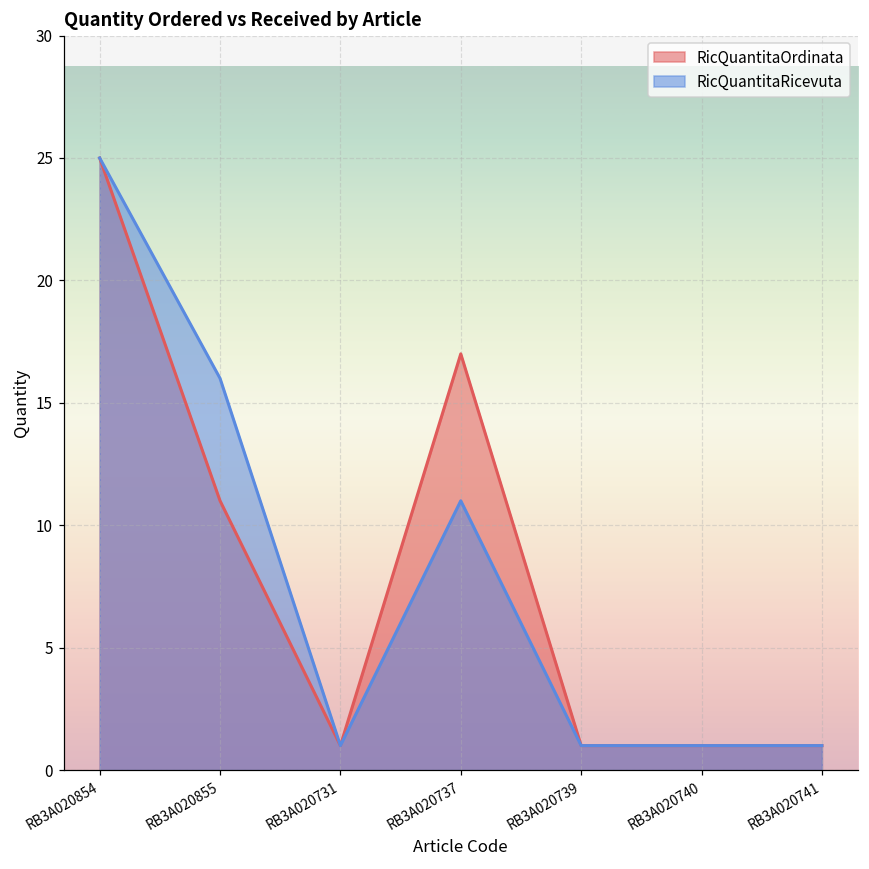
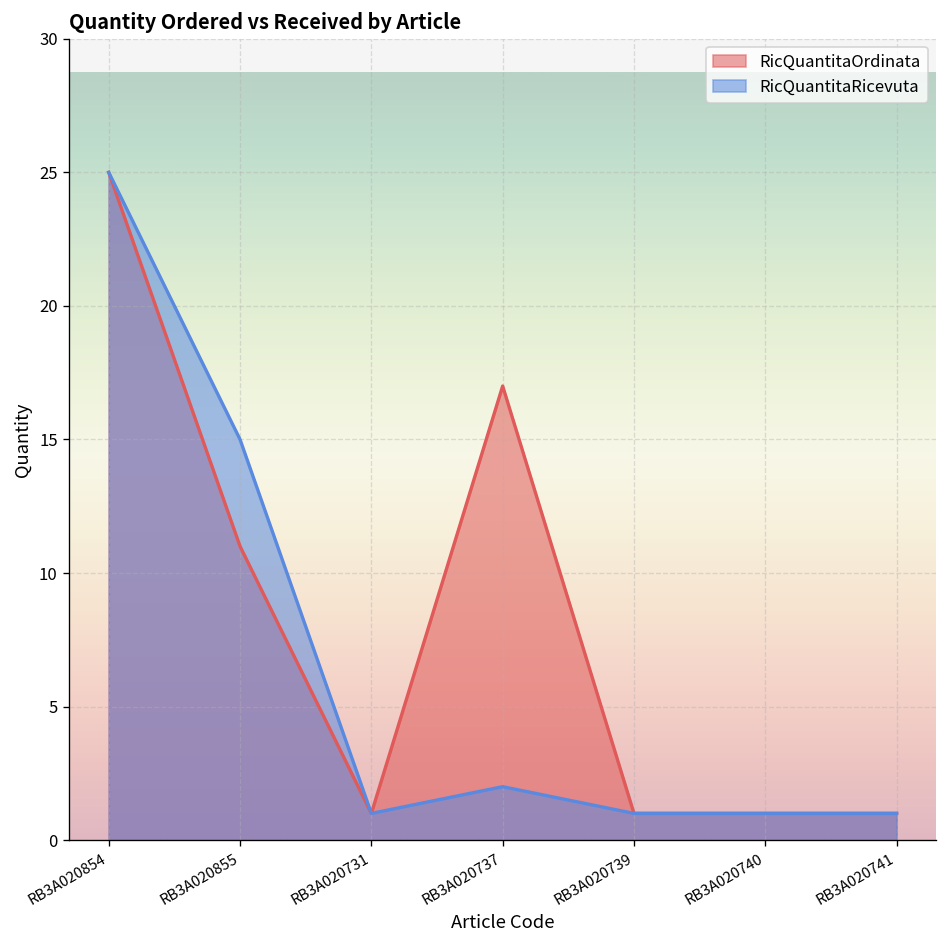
  {
    "RicQuantitaOrdinata": {
      "RB3A020855": 11,
      "RB3A020737": 17
    },
    "RicQuantitaRicevuta": {
-     "RB3A020855": 16,
-     "RB3A020737": 11
+     "RB3A020855": 15,
+     "RB3A020737": 2
    }
  }
